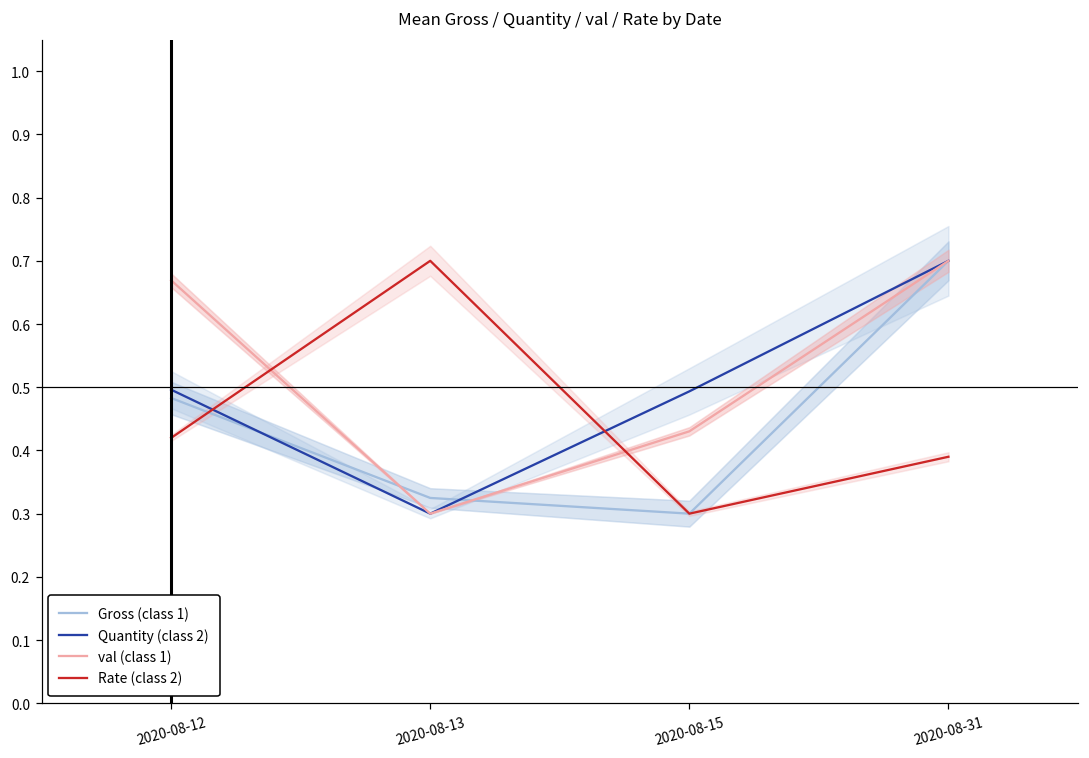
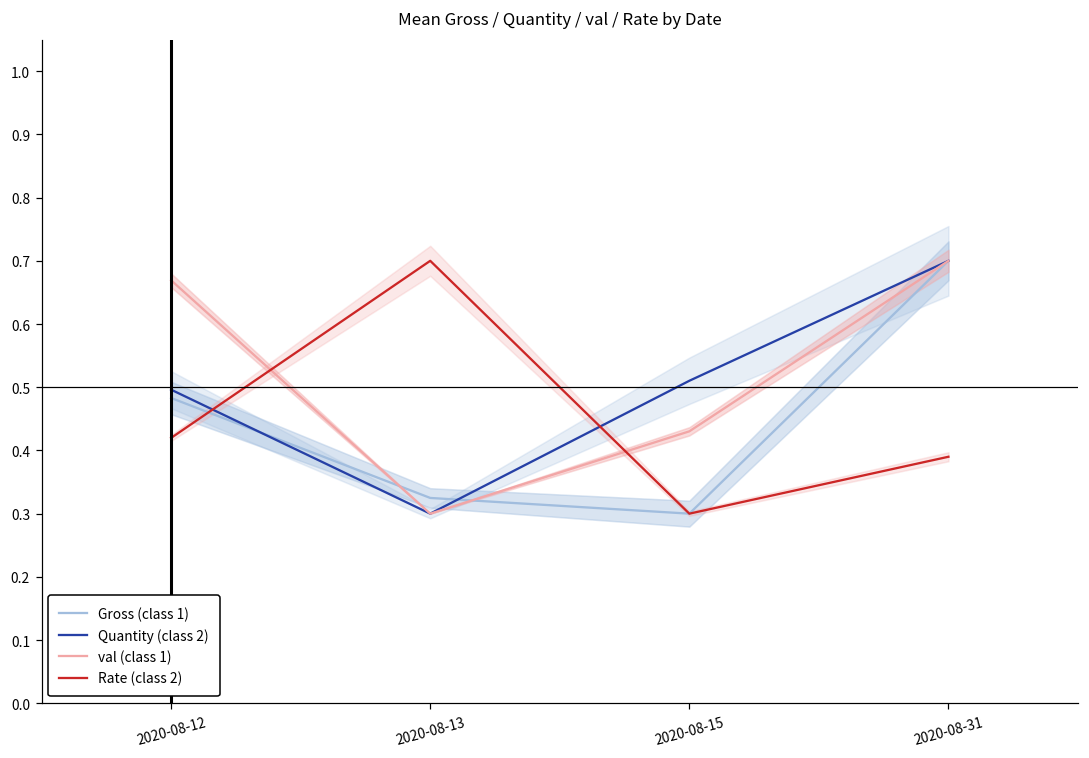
  {
    "Quantity (class 2)": {
      "2020-08-12": 0.50,
-     "2020-08-15": 0.49
+     "2020-08-15": 0.51
    },
    "Rate (class 2)": {
      "2020-08-12": 0.42,
      "2020-08-13": 0.70,
      "2020-08-31": 0.39
    }
  }
